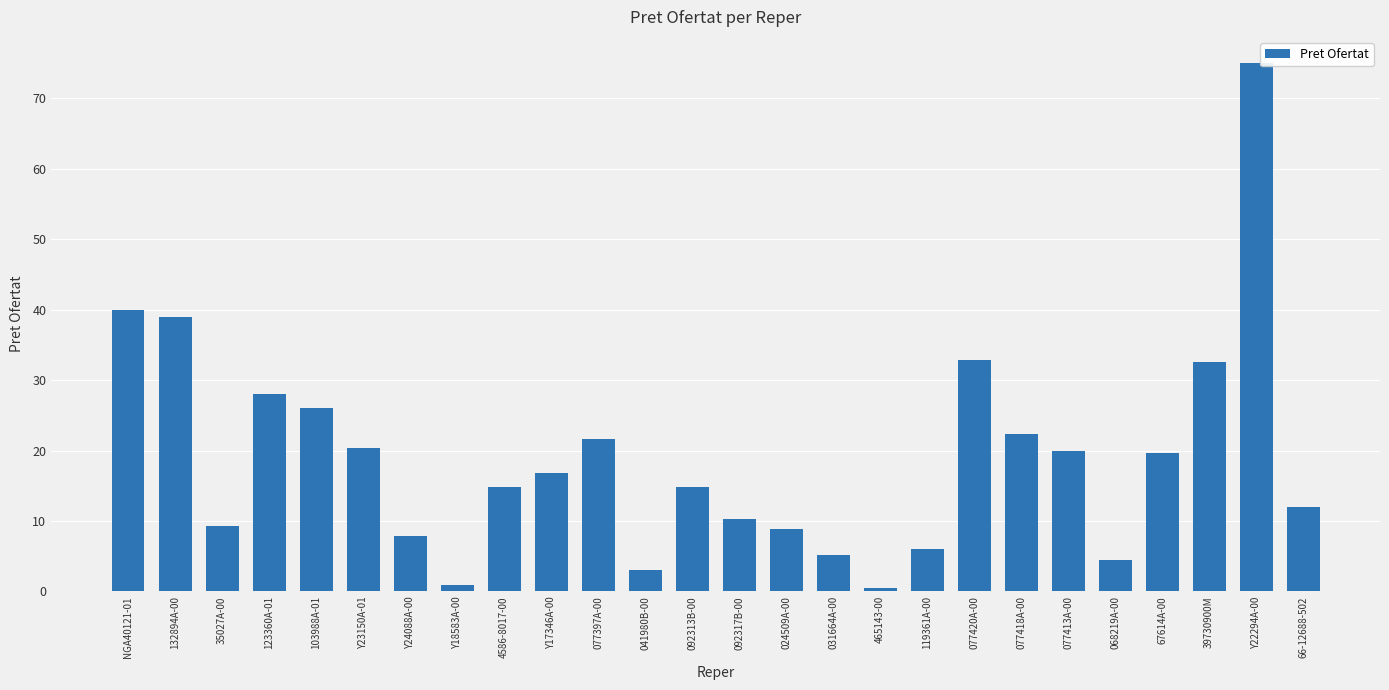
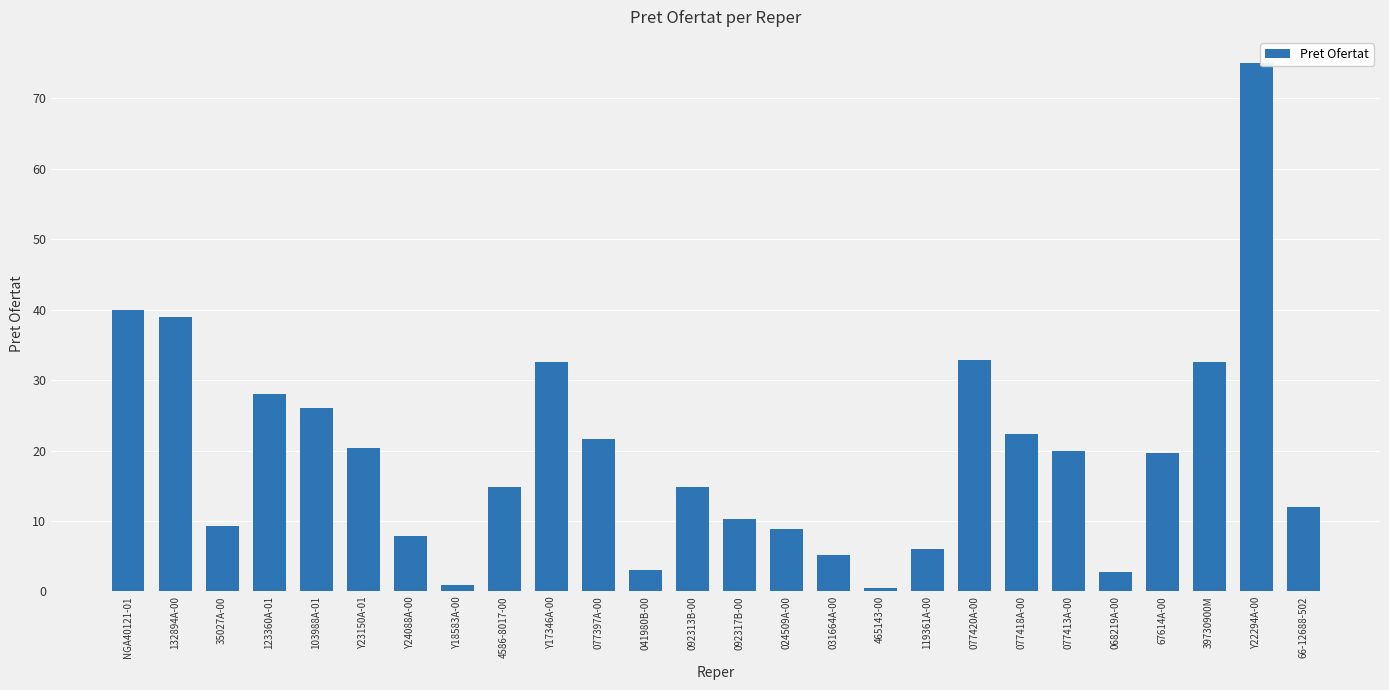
  {
    "NGA40121-01": 40,
    "132894A-00": 39,
    "35027A-00": 9,
    "123360A-01": 28,
    "103988A-01": 26,
    "Y23150A-01": 20,
    "Y24088A-00": 8,
    "Y18583A-00": 1,
    "4586-8017-00": 15,
-   "Y17346A-00": 17,
+   "Y17346A-00": 33,
    "077397A-00": 22,
    "041980B-00": 3,
    "092313B-00": 15,
    "092317B-00": 10,
    "024509A-00": 9,
    "031664A-00": 5,
    "465143-00": 1,
    "119361A-00": 6,
    "077420A-00": 33,
    "077418A-00": 22,
    "077413A-00": 20,
-   "068219A-00": 4,
+   "068219A-00": 3,
    "67614A-00": 20,
    "39730900M": 33,
    "Y22294A-00": 75,
    "66-12688-502": 12
  }
